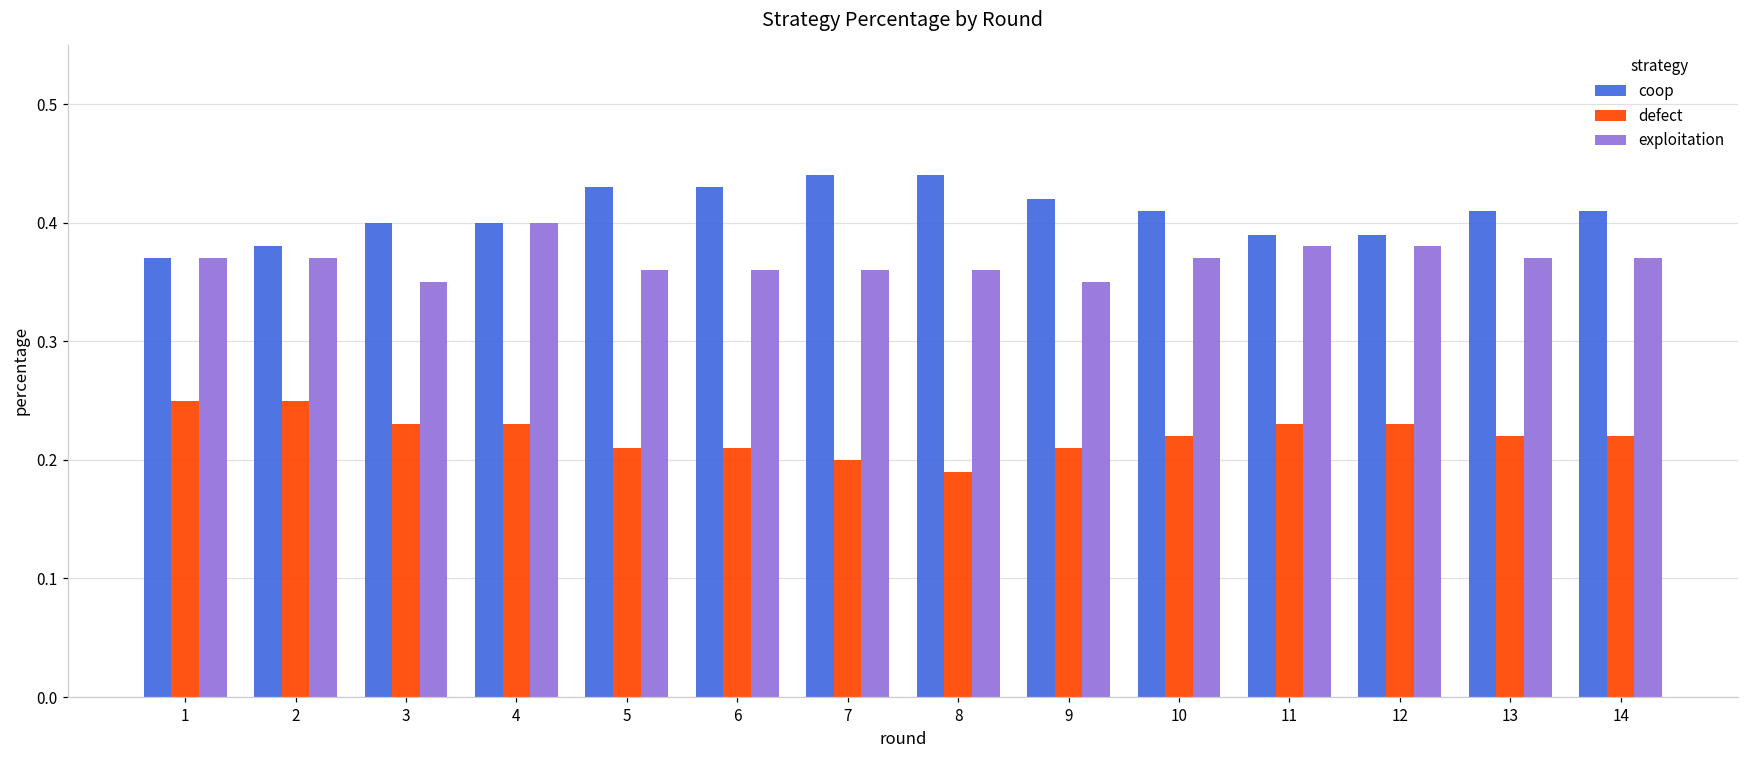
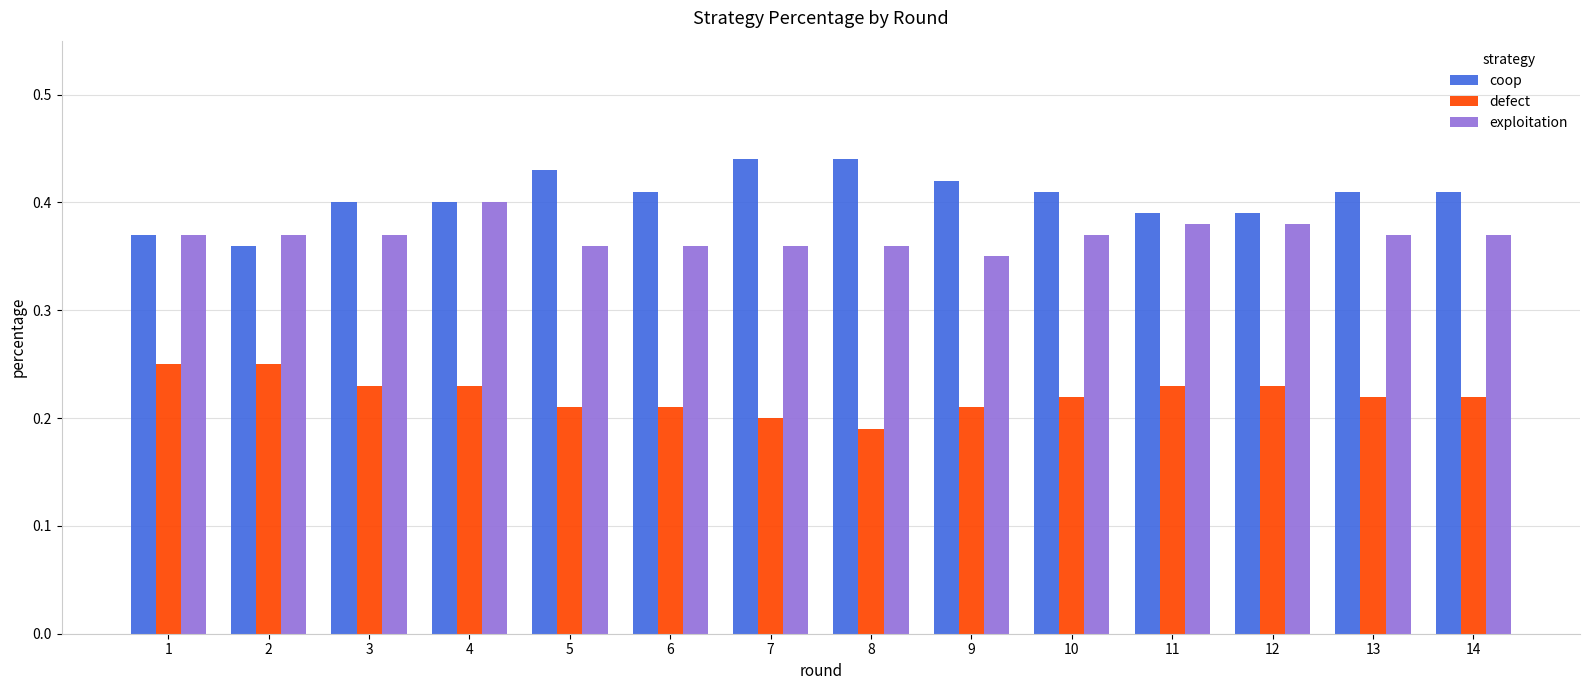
  {
    "coop": {
      "1": 0.37,
-     "2": 0.38,
+     "2": 0.36,
      "3": 0.40,
      "4": 0.40,
      "5": 0.43,
-     "6": 0.43,
+     "6": 0.41,
      "7": 0.44,
      "8": 0.44,
      "9": 0.42,
      "10": 0.41,
      "11": 0.39,
      "12": 0.39,
      "13": 0.41,
      "14": 0.41
    },
    "defect": {
      "1": 0.25,
      "2": 0.25,
      "3": 0.23,
      "4": 0.23,
      "5": 0.21,
      "6": 0.21,
      "7": 0.20,
      "8": 0.19,
      "9": 0.21,
      "10": 0.22,
      "11": 0.23,
      "12": 0.23,
      "13": 0.22,
      "14": 0.22
    },
    "exploitation": {
      "1": 0.37,
      "2": 0.37,
-     "3": 0.35,
+     "3": 0.37,
      "4": 0.40,
      "5": 0.36,
      "6": 0.36,
      "7": 0.36,
      "8": 0.36,
      "9": 0.35,
      "10": 0.37,
      "11": 0.38,
      "12": 0.38,
      "13": 0.37,
      "14": 0.37
    }
  }
